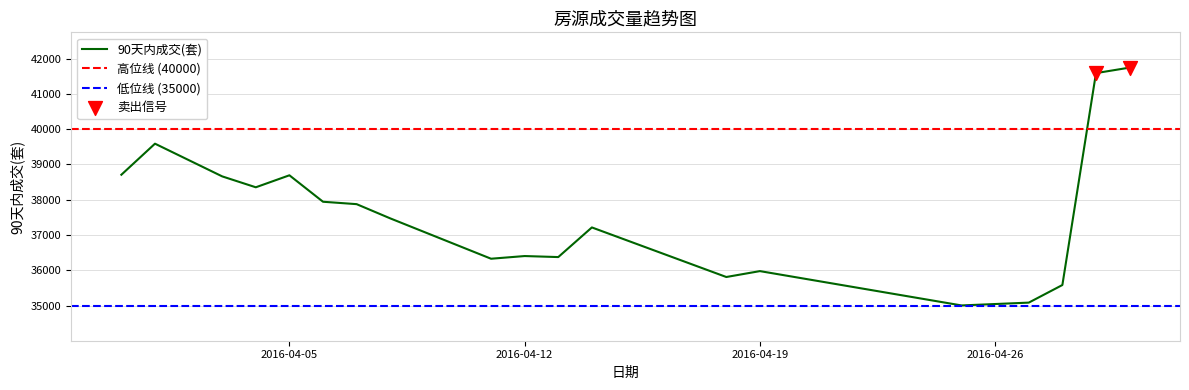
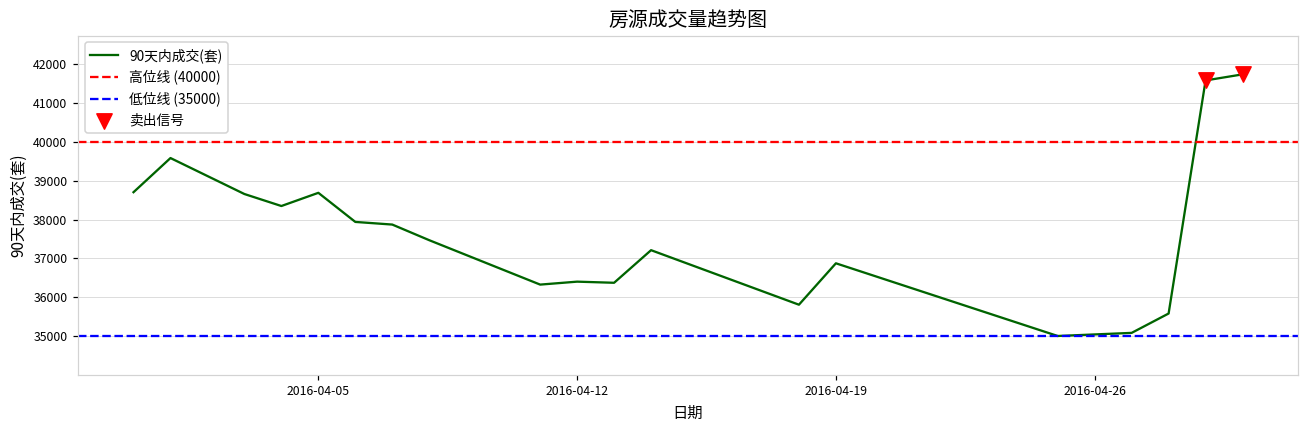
  {
    "90天内成交(套)": {
      "2016-04-05": 38700,
      "2016-04-12": 36400,
-     "2016-04-19": 36000
+     "2016-04-19": 36900
    }
  }
